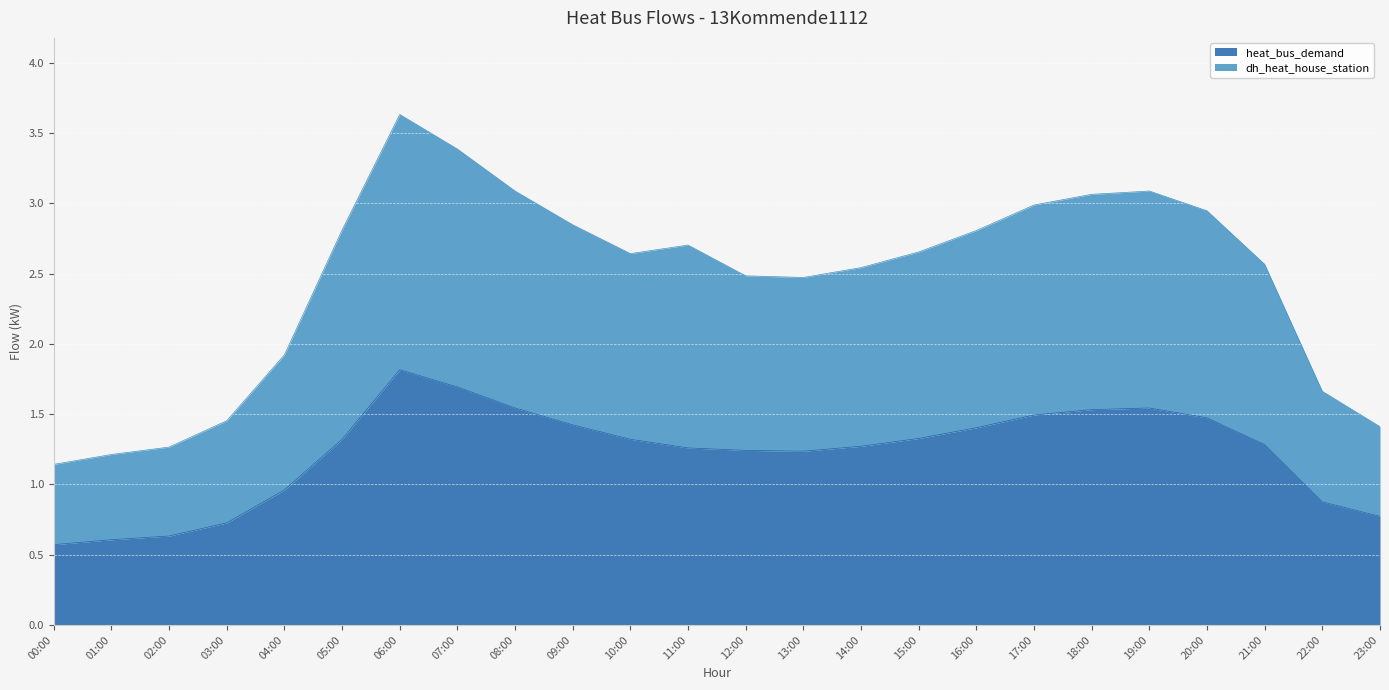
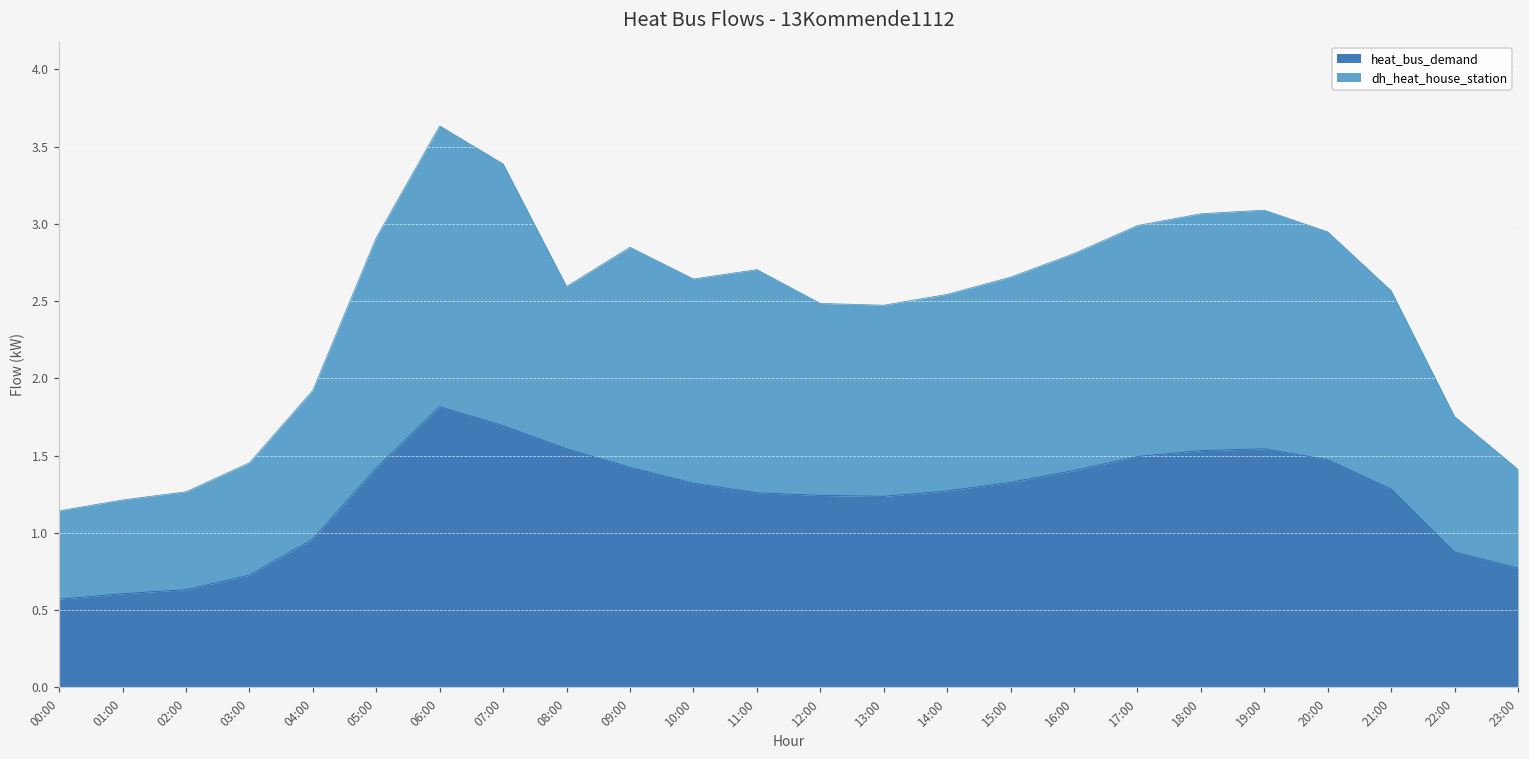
  {
    "heat_bus_demand": {
      "00:00": 0.57,
      "01:00": 0.61,
      "02:00": 0.63,
      "03:00": 0.73,
      "04:00": 0.96,
-     "05:00": 1.32,
+     "05:00": 1.42,
      "06:00": 1.82,
      "07:00": 1.69,
      "08:00": 1.54,
      "09:00": 1.42,
      "10:00": 1.32,
      "11:00": 1.26,
      "12:00": 1.24,
      "13:00": 1.24,
      "14:00": 1.27,
      "15:00": 1.33,
      "16:00": 1.40,
      "17:00": 1.49,
      "18:00": 1.53,
      "19:00": 1.54,
      "20:00": 1.47,
      "21:00": 1.28,
      "22:00": 0.88,
      "23:00": 0.77
    },
    "dh_heat_house_station": {
      "00:00": 0.57,
      "01:00": 0.61,
      "02:00": 0.63,
      "03:00": 0.73,
      "04:00": 0.96,
      "05:00": 1.49,
      "06:00": 1.82,
      "07:00": 1.69,
-     "08:00": 1.54,
+     "08:00": 1.05,
      "09:00": 1.42,
      "10:00": 1.32,
      "11:00": 1.44,
      "12:00": 1.24,
      "13:00": 1.24,
      "14:00": 1.27,
      "15:00": 1.33,
      "16:00": 1.40,
      "17:00": 1.49,
      "18:00": 1.53,
      "19:00": 1.54,
      "20:00": 1.47,
      "21:00": 1.28,
-     "22:00": 0.79,
+     "22:00": 0.88,
      "23:00": 0.64
    }
  }
